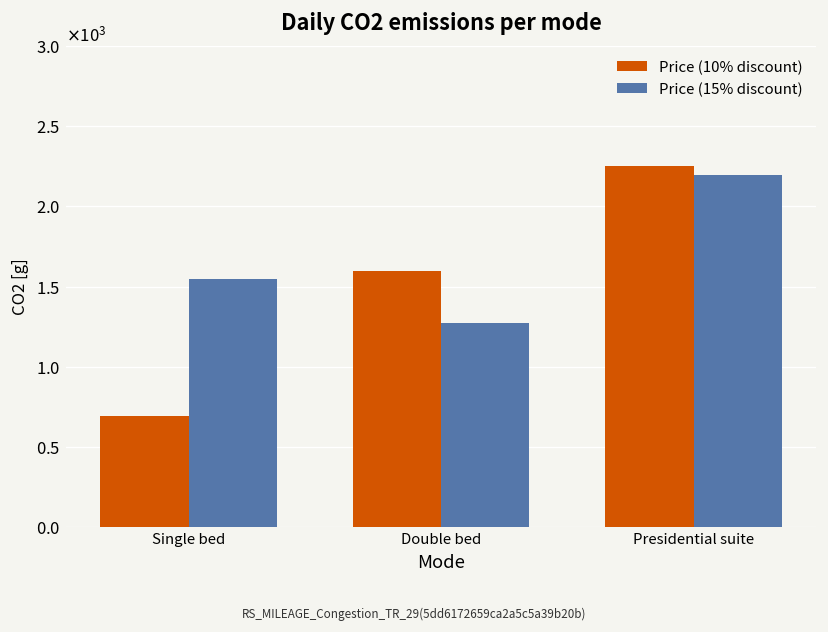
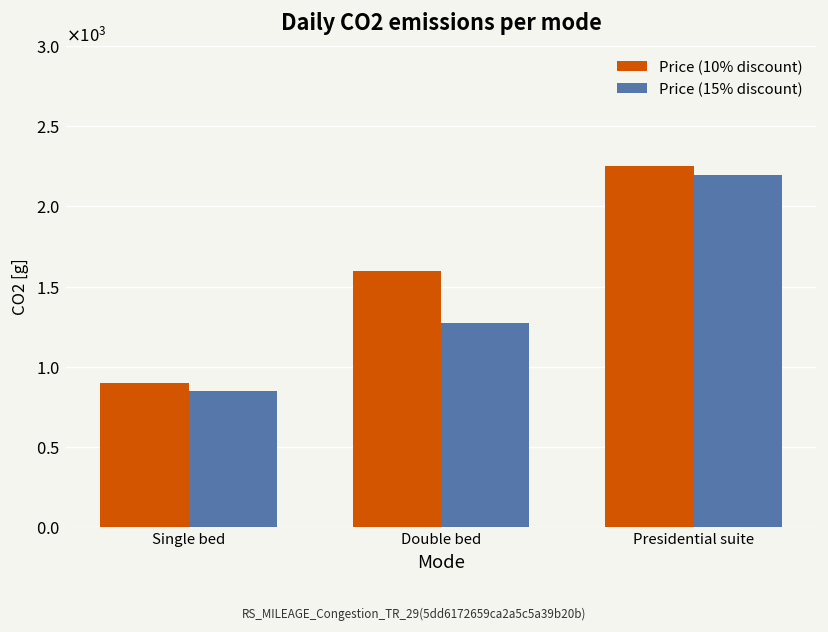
  {
    "Price (10% discount)": {
-     "Single bed": 690,
+     "Single bed": 900,
      "Double bed": 1600,
      "Presidential suite": 2250
    },
    "Price (15% discount)": {
-     "Single bed": 1550,
+     "Single bed": 850,
      "Double bed": 1280,
      "Presidential suite": 2200
    }
  }
